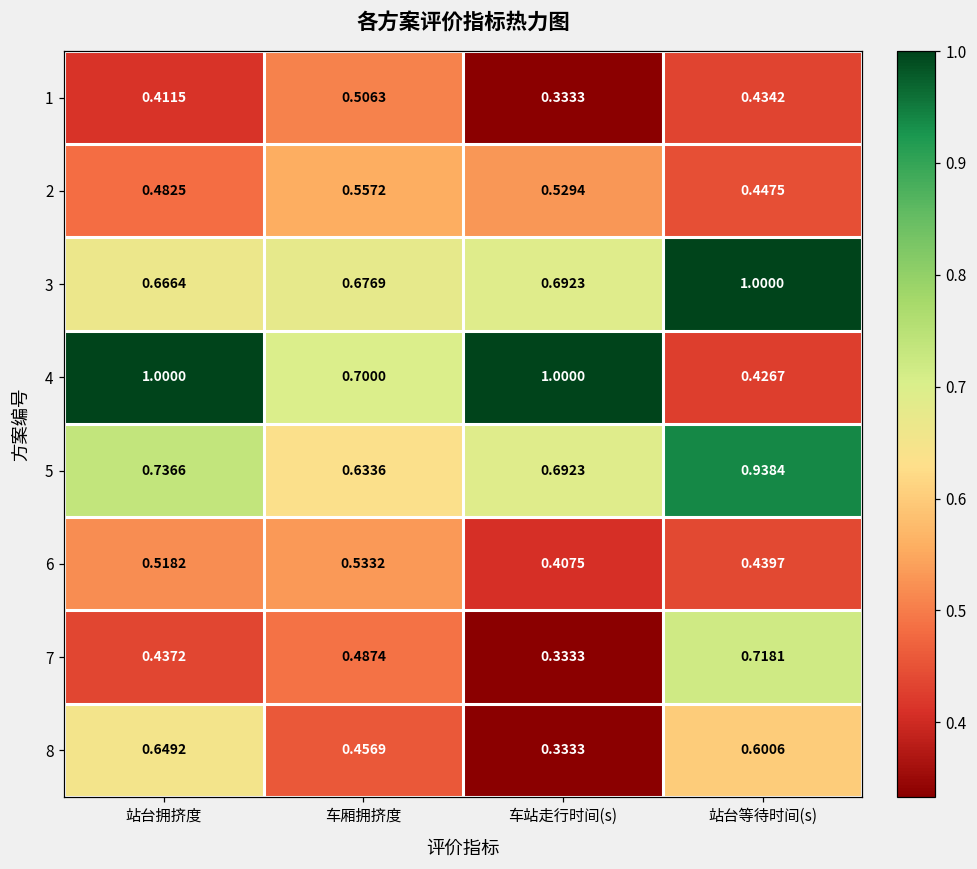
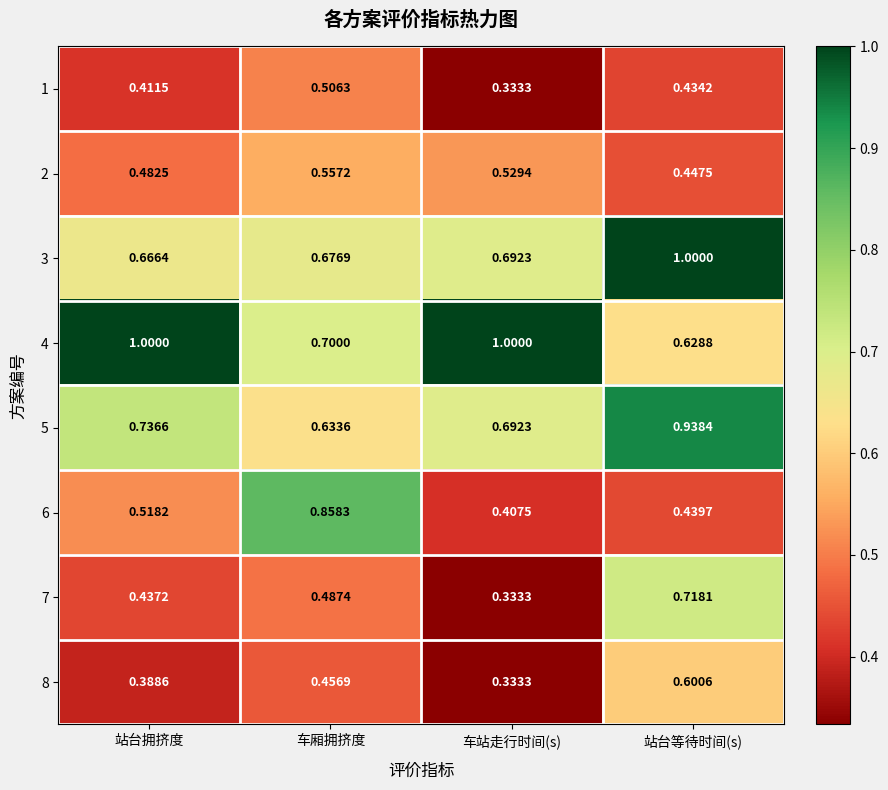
  {
    "1": {
      "站台拥挤度": 0.4115,
      "车厢拥挤度": 0.5063,
      "车站走行时间(s)": 0.3333,
      "站台等待时间(s)": 0.4342
    },
    "2": {
      "站台拥挤度": 0.4825,
      "车厢拥挤度": 0.5572,
      "车站走行时间(s)": 0.5294,
      "站台等待时间(s)": 0.4475
    },
    "3": {
      "站台拥挤度": 0.6664,
      "车厢拥挤度": 0.6769,
      "车站走行时间(s)": 0.6923,
      "站台等待时间(s)": 1.0000
    },
    "4": {
      "站台拥挤度": 1.0000,
      "车厢拥挤度": 0.7000,
      "车站走行时间(s)": 1.0000,
-     "站台等待时间(s)": 0.4267
+     "站台等待时间(s)": 0.6288
    },
    "5": {
      "站台拥挤度": 0.7366,
      "车厢拥挤度": 0.6336,
      "车站走行时间(s)": 0.6923,
      "站台等待时间(s)": 0.9384
    },
    "6": {
      "站台拥挤度": 0.5182,
-     "车厢拥挤度": 0.5332,
+     "车厢拥挤度": 0.8583,
      "车站走行时间(s)": 0.4075,
      "站台等待时间(s)": 0.4397
    },
    "7": {
      "站台拥挤度": 0.4372,
      "车厢拥挤度": 0.4874,
      "车站走行时间(s)": 0.3333,
      "站台等待时间(s)": 0.7181
    },
    "8": {
-     "站台拥挤度": 0.6492,
+     "站台拥挤度": 0.3886,
      "车厢拥挤度": 0.4569,
      "车站走行时间(s)": 0.3333,
      "站台等待时间(s)": 0.6006
    }
  }
